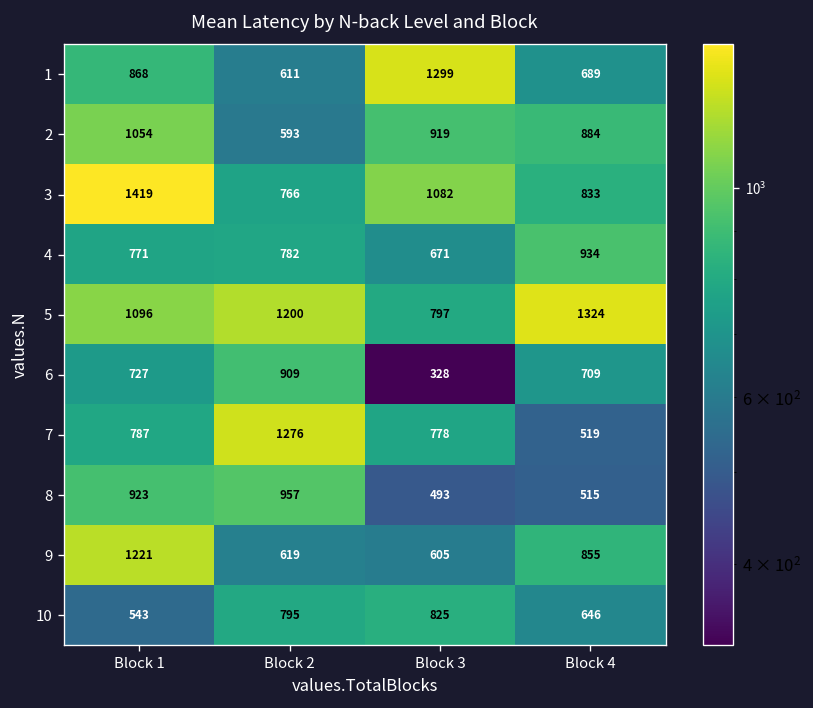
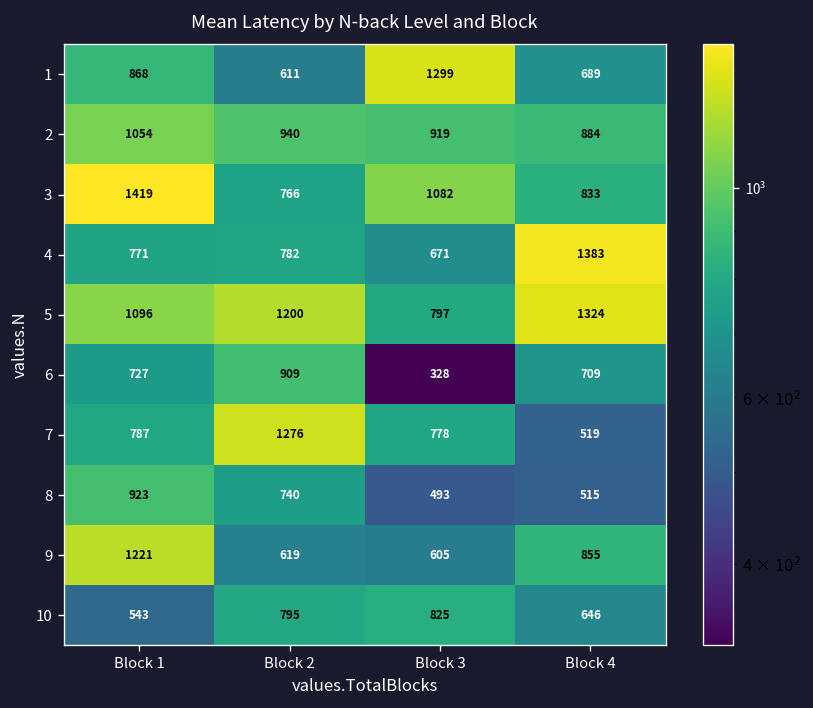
  {
    "1": {
      "Block 1": 868,
      "Block 2": 611,
      "Block 3": 1299,
      "Block 4": 689
    },
    "2": {
      "Block 1": 1054,
-     "Block 2": 593,
+     "Block 2": 940,
      "Block 3": 919,
      "Block 4": 884
    },
    "3": {
      "Block 1": 1419,
      "Block 2": 766,
      "Block 3": 1082,
      "Block 4": 833
    },
    "4": {
      "Block 1": 771,
      "Block 2": 782,
      "Block 3": 671,
-     "Block 4": 934
+     "Block 4": 1383
    },
    "5": {
      "Block 1": 1096,
      "Block 2": 1200,
      "Block 3": 797,
      "Block 4": 1324
    },
    "6": {
      "Block 1": 727,
      "Block 2": 909,
      "Block 3": 328,
      "Block 4": 709
    },
    "7": {
      "Block 1": 787,
      "Block 2": 1276,
      "Block 3": 778,
      "Block 4": 519
    },
    "8": {
      "Block 1": 923,
-     "Block 2": 957,
+     "Block 2": 740,
      "Block 3": 493,
      "Block 4": 515
    },
    "9": {
      "Block 1": 1221,
      "Block 2": 619,
      "Block 3": 605,
      "Block 4": 855
    },
    "10": {
      "Block 1": 543,
      "Block 2": 795,
      "Block 3": 825,
      "Block 4": 646
    }
  }
